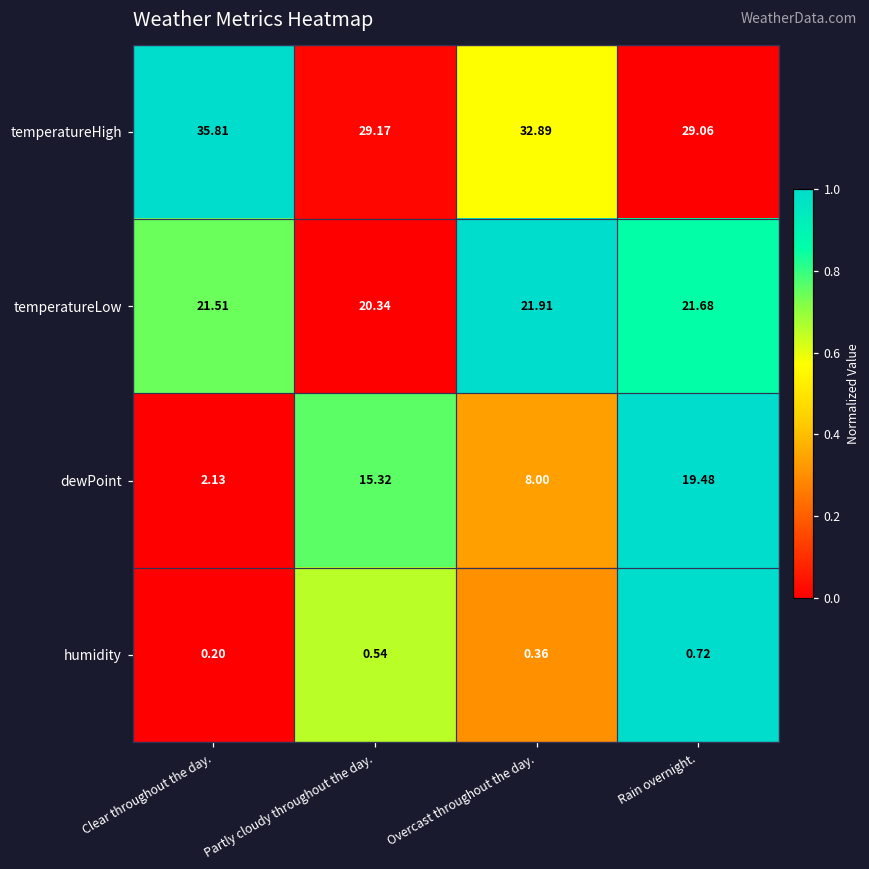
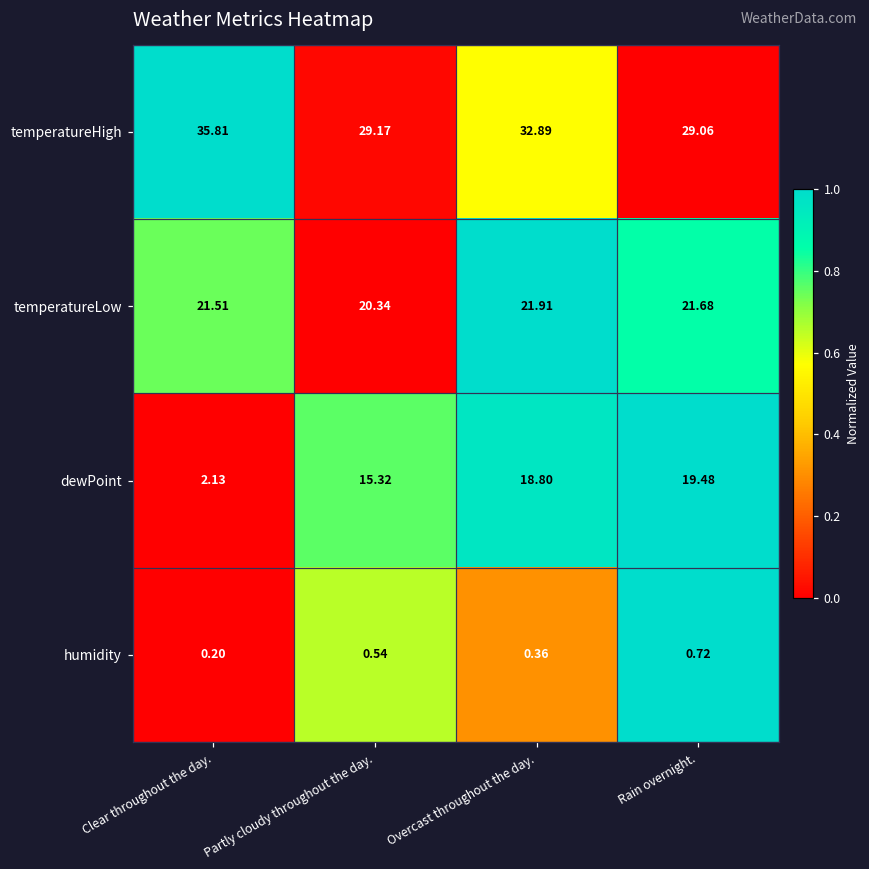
  {
    "temperatureHigh": {
      "Clear throughout the day.": 35.81,
      "Partly cloudy throughout the day.": 29.17,
      "Overcast throughout the day.": 32.89,
      "Rain overnight.": 29.06
    },
    "temperatureLow": {
      "Clear throughout the day.": 21.51,
      "Partly cloudy throughout the day.": 20.34,
      "Overcast throughout the day.": 21.91,
      "Rain overnight.": 21.68
    },
    "dewPoint": {
      "Clear throughout the day.": 2.13,
      "Partly cloudy throughout the day.": 15.32,
-     "Overcast throughout the day.": 8.00,
+     "Overcast throughout the day.": 18.80,
      "Rain overnight.": 19.48
    },
    "humidity": {
      "Clear throughout the day.": 0.20,
      "Partly cloudy throughout the day.": 0.54,
      "Overcast throughout the day.": 0.36,
      "Rain overnight.": 0.72
    }
  }
